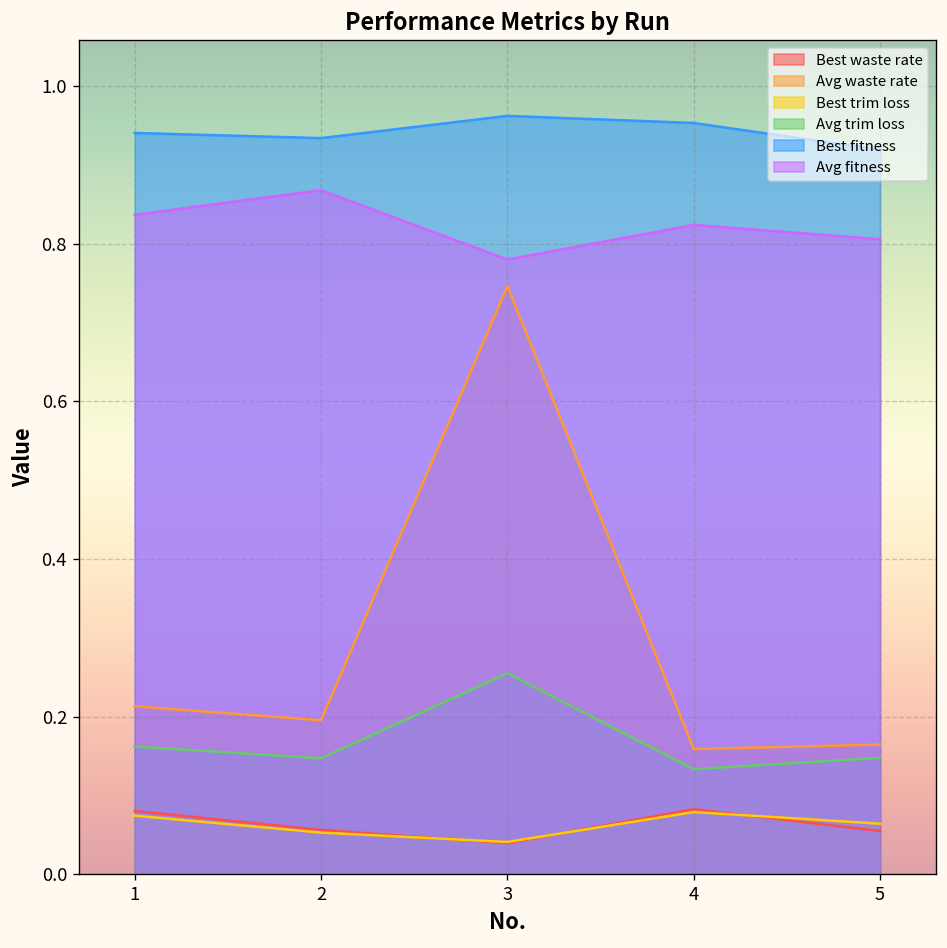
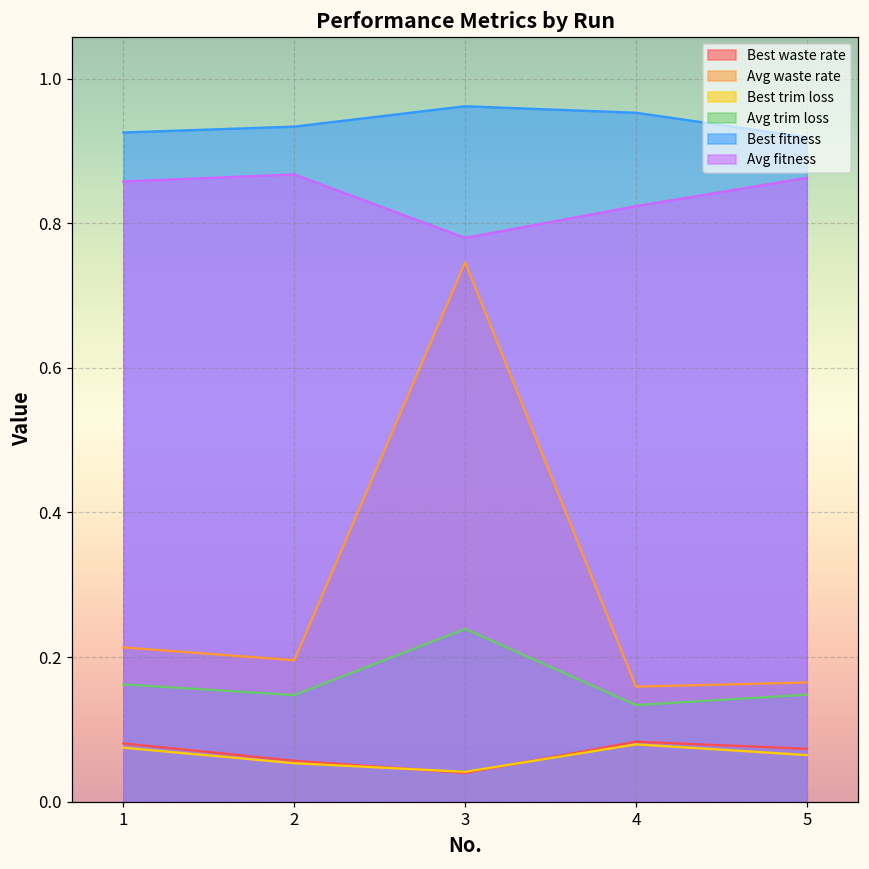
  {
    "Best waste rate": {
      "1": 0.08,
-     "5": 0.06
+     "5": 0.07
    },
    "Avg trim loss": {
      "1": 0.16,
      "2": 0.15,
-     "3": 0.26,
+     "3": 0.24,
      "4": 0.13,
      "5": 0.15
    },
    "Best fitness": {
-     "1": 0.94,
+     "1": 0.93,
      "2": 0.93,
      "3": 0.96,
      "4": 0.95
    },
    "Avg fitness": {
-     "1": 0.84,
+     "1": 0.86,
      "2": 0.87,
      "3": 0.78,
      "4": 0.82,
-     "5": 0.81
+     "5": 0.86
    }
  }
